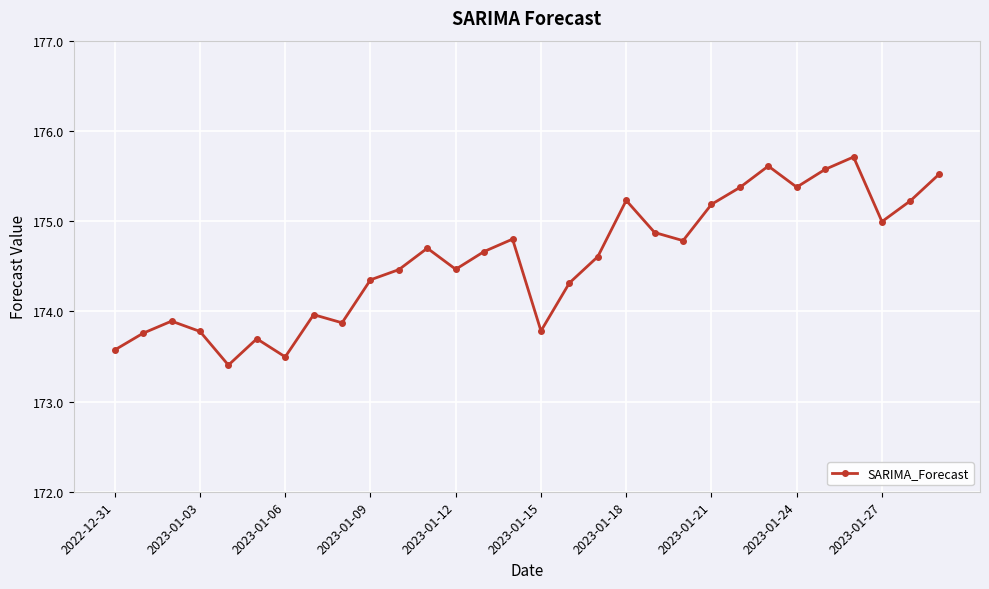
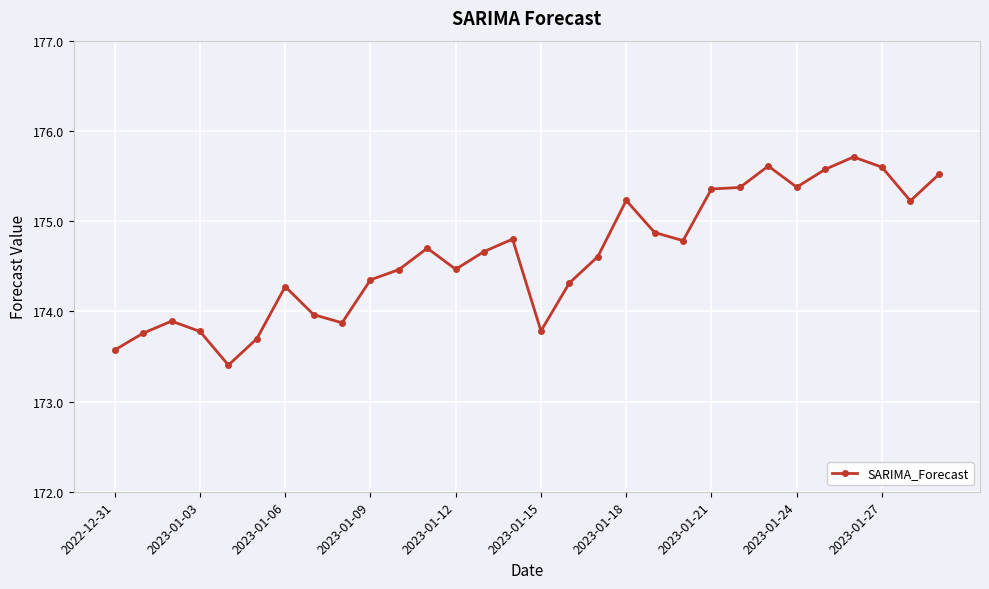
  {
    "2022-12-31": 173.6,
    "2023-01-03": 173.8,
-   "2023-01-06": 173.5,
+   "2023-01-06": 174.3,
    "2023-01-09": 174.3,
    "2023-01-12": 174.5,
    "2023-01-15": 173.8,
    "2023-01-18": 175.2,
-   "2023-01-21": 175.2,
+   "2023-01-21": 175.4,
    "2023-01-24": 175.4,
-   "2023-01-27": 175.0
+   "2023-01-27": 175.6
  }
